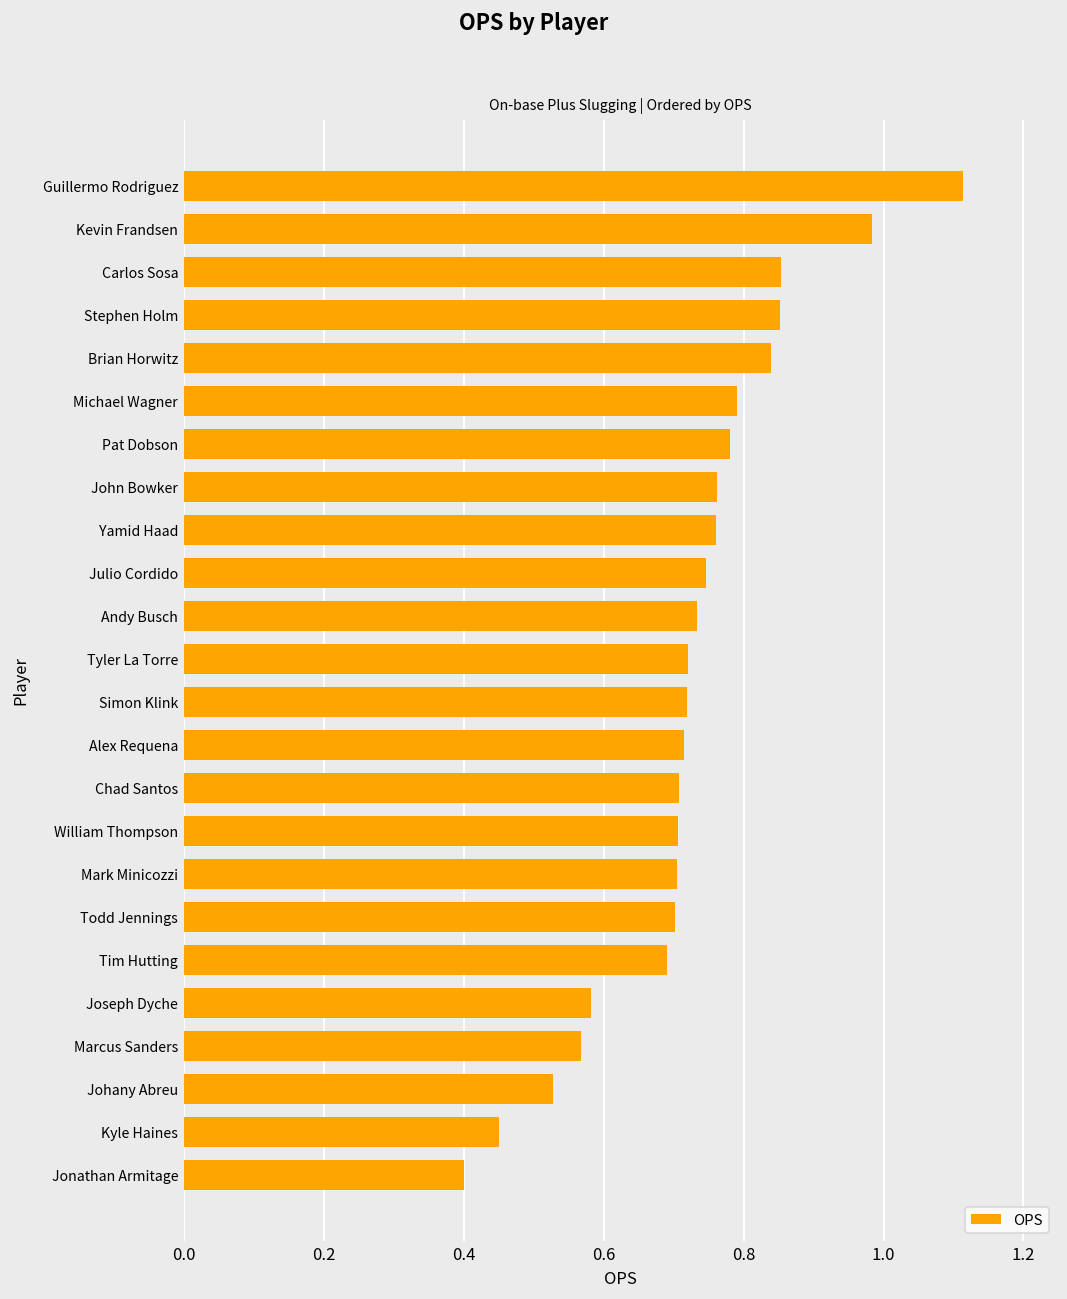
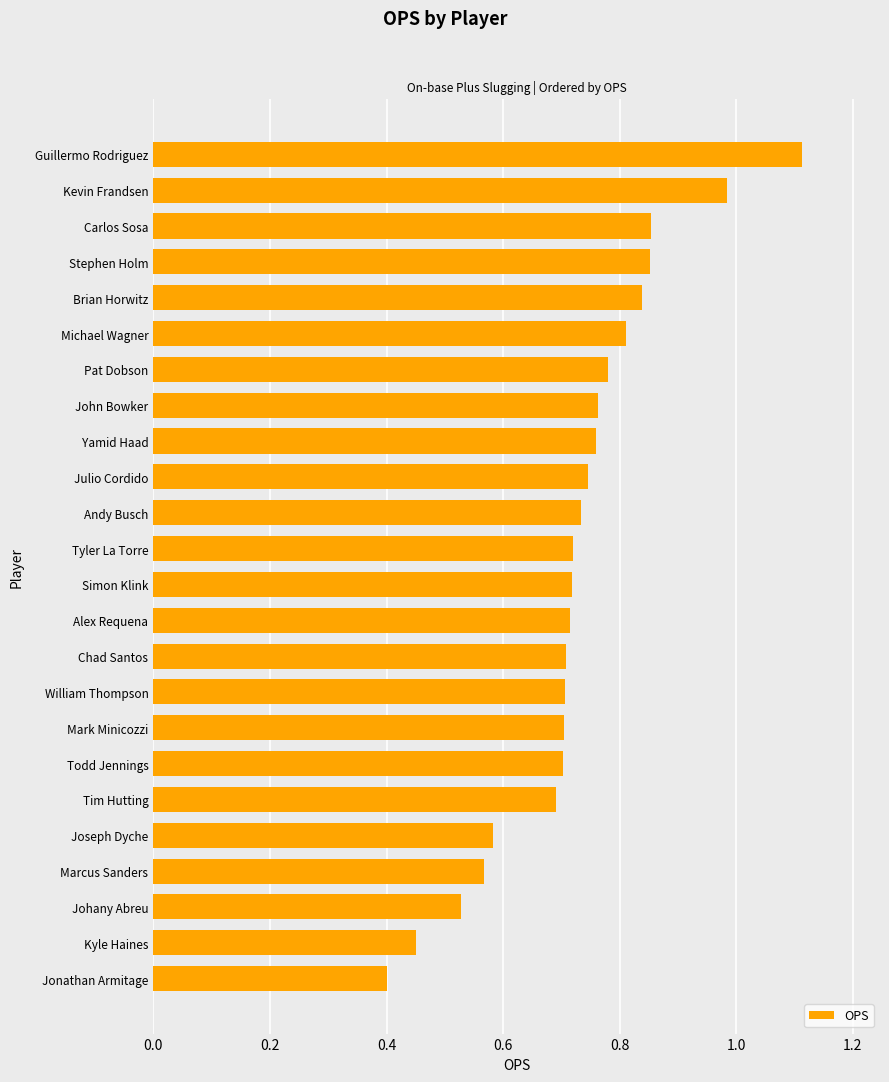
  {
    "Guillermo Rodriguez": 1.11,
    "Kevin Frandsen": 0.98,
    "Carlos Sosa": 0.85,
    "Stephen Holm": 0.85,
    "Brian Horwitz": 0.84,
-   "Michael Wagner": 0.79,
+   "Michael Wagner": 0.81,
    "Pat Dobson": 0.78,
    "John Bowker": 0.76,
    "Yamid Haad": 0.76,
    "Julio Cordido": 0.75,
    "Andy Busch": 0.73,
    "Tyler La Torre": 0.72,
    "Simon Klink": 0.72,
    "Alex Requena": 0.72,
    "Chad Santos": 0.71,
    "William Thompson": 0.71,
    "Mark Minicozzi": 0.71,
    "Todd Jennings": 0.70,
    "Tim Hutting": 0.69,
    "Joseph Dyche": 0.58,
    "Marcus Sanders": 0.57,
    "Johany Abreu": 0.53,
    "Kyle Haines": 0.45,
    "Jonathan Armitage": 0.40
  }
